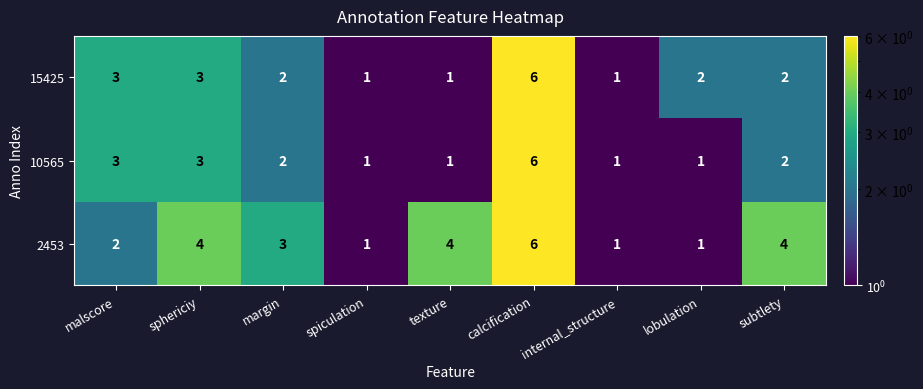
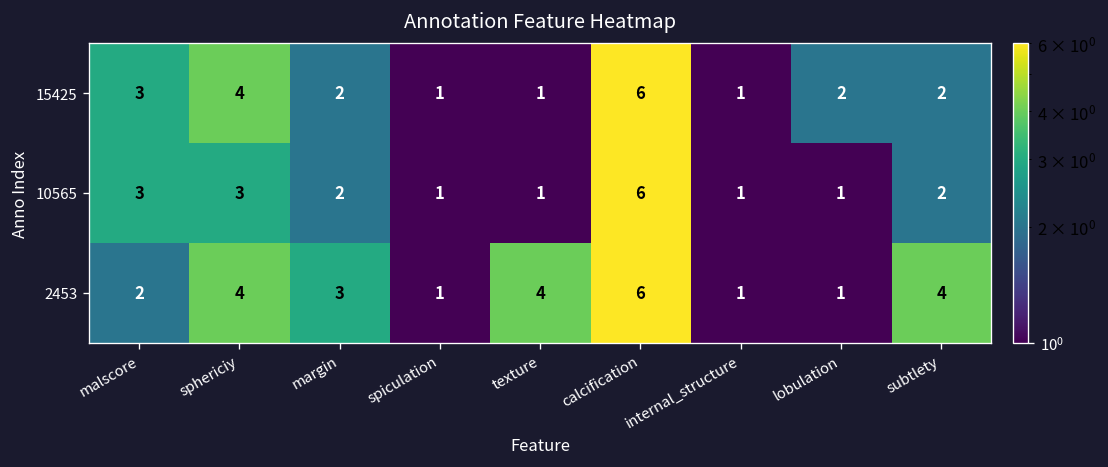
  {
    "15425": {
      "malscore": 3,
-     "sphericiy": 3,
+     "sphericiy": 4,
      "margin": 2,
      "spiculation": 1,
      "texture": 1,
      "calcification": 6,
      "internal_structure": 1,
      "lobulation": 2,
      "subtlety": 2
    },
    "10565": {
      "malscore": 3,
      "sphericiy": 3,
      "margin": 2,
      "spiculation": 1,
      "texture": 1,
      "calcification": 6,
      "internal_structure": 1,
      "lobulation": 1,
      "subtlety": 2
    },
    "2453": {
      "malscore": 2,
      "sphericiy": 4,
      "margin": 3,
      "spiculation": 1,
      "texture": 4,
      "calcification": 6,
      "internal_structure": 1,
      "lobulation": 1,
      "subtlety": 4
    }
  }
